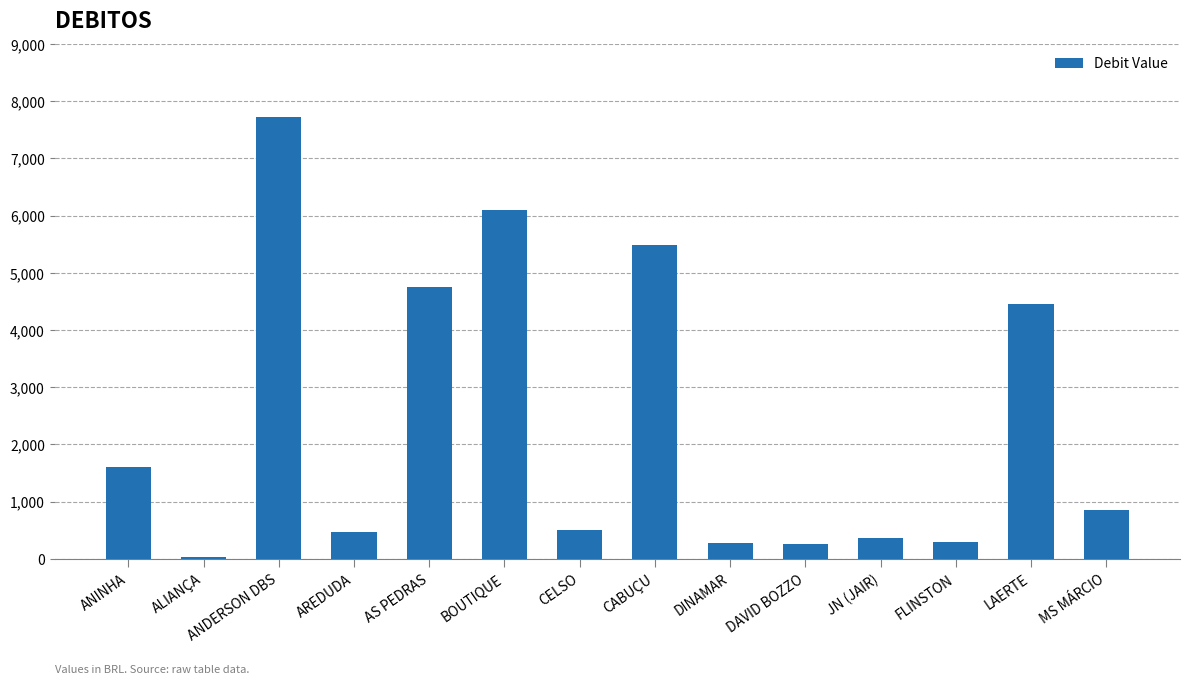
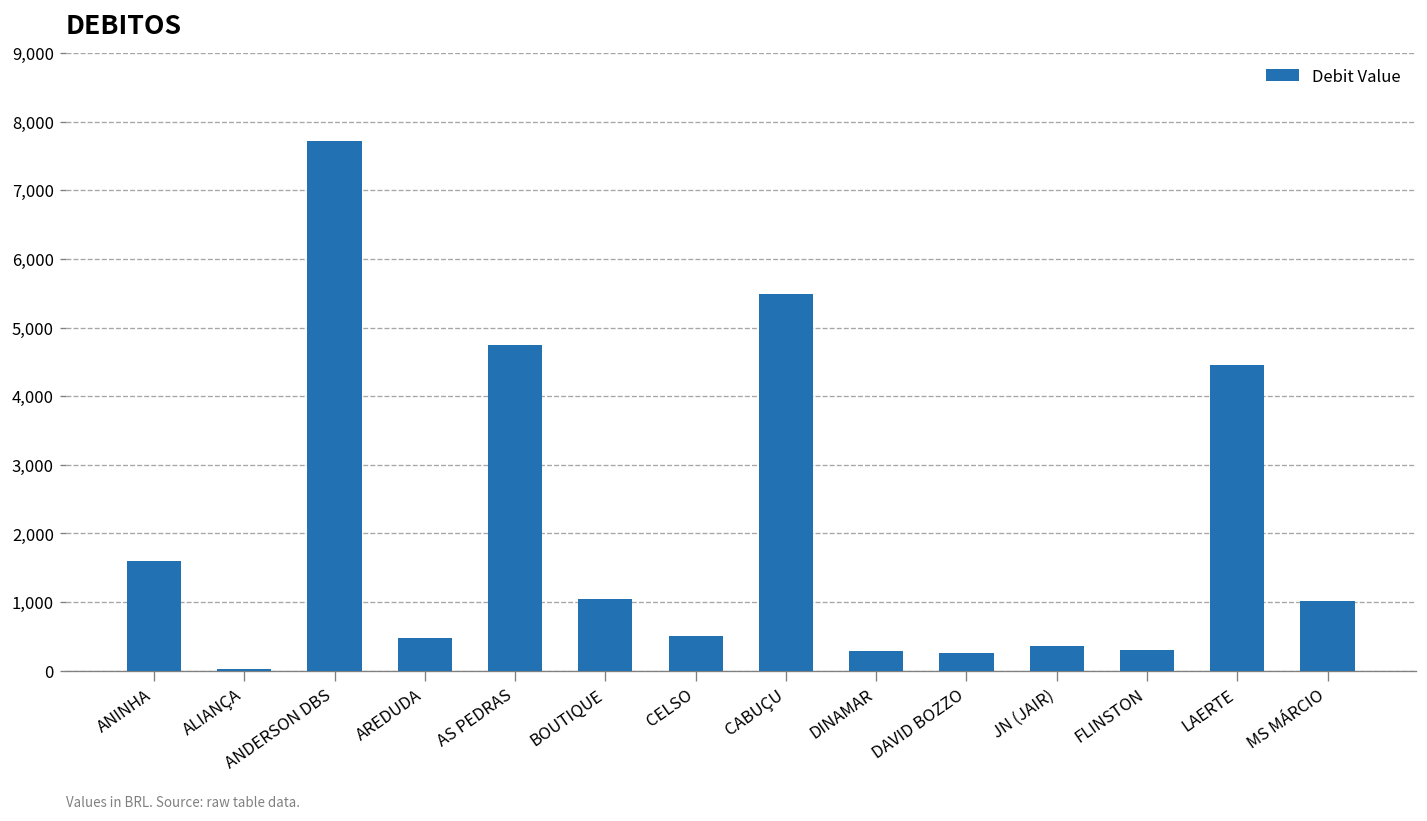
  {
    "ANINHA": "1,600",
    "ANDERSON DBS": "7,700",
    "AREDUDA": "500",
    "AS PEDRAS": "4,700",
-   "BOUTIQUE": "6,100",
+   "BOUTIQUE": "1,000",
    "CELSO": "500",
    "CABUÇU": "5,500",
    "DINAMAR": "300",
    "DAVID BOZZO": "300",
    "JN (JAIR)": "400",
    "FLINSTON": "300",
    "LAERTE": "4,500",
-   "MS MÁRCIO": "800"
+   "MS MÁRCIO": "1,000"
  }
